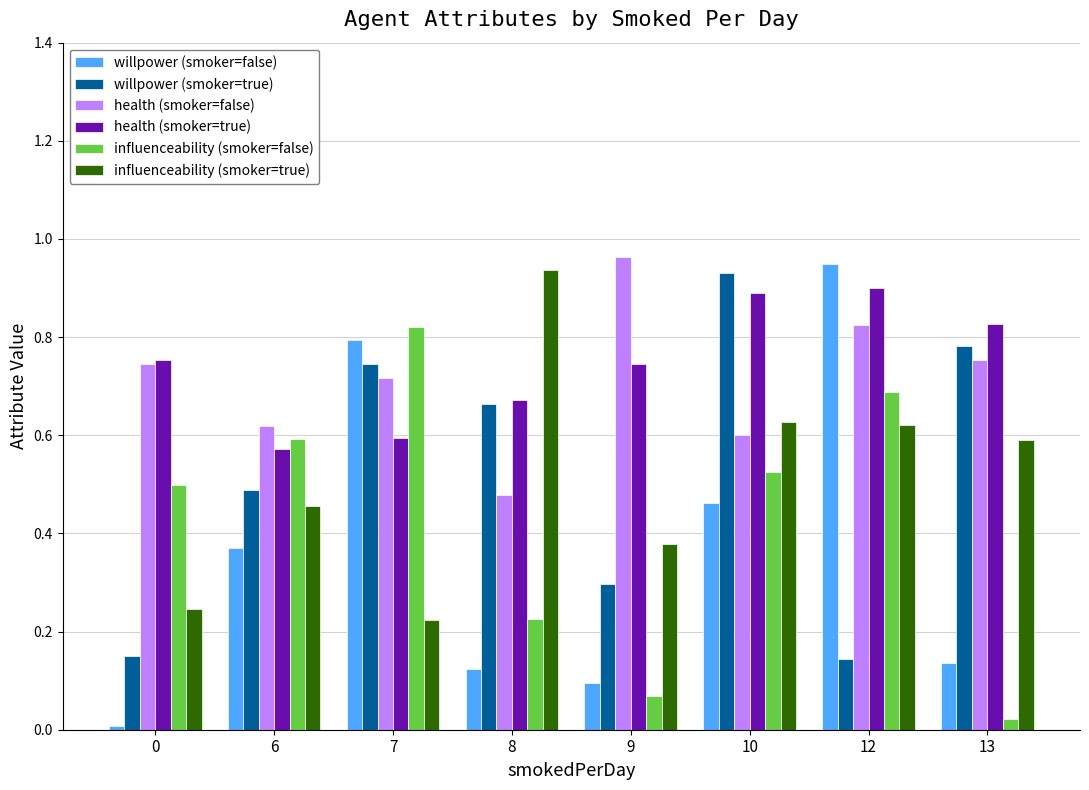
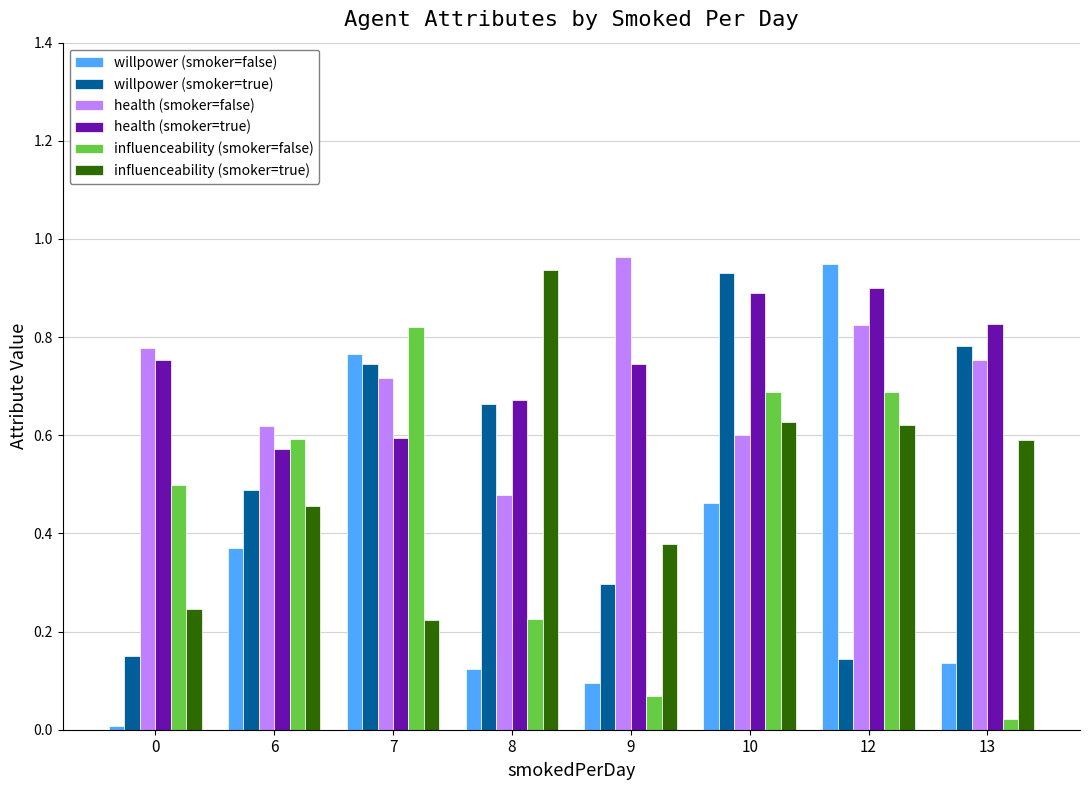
  {
    "willpower (smoker=false)": {
      "0": 0.01,
      "6": 0.37,
-     "7": 0.79,
+     "7": 0.77,
      "8": 0.12,
      "9": 0.10,
      "10": 0.46,
      "12": 0.95,
      "13": 0.14
    },
    "willpower (smoker=true)": {
      "0": 0.15,
      "6": 0.49,
      "7": 0.75,
      "8": 0.66,
      "9": 0.30,
      "10": 0.93,
      "12": 0.14,
      "13": 0.78
    },
    "health (smoker=false)": {
-     "0": 0.75,
+     "0": 0.78,
      "6": 0.62,
      "7": 0.72,
      "8": 0.48,
      "9": 0.96,
      "10": 0.60,
      "12": 0.82,
      "13": 0.75
    },
    "health (smoker=true)": {
      "0": 0.75,
      "6": 0.57,
      "7": 0.59,
      "8": 0.67,
      "9": 0.75,
      "10": 0.89,
      "12": 0.90,
      "13": 0.83
    },
    "influenceability (smoker=false)": {
      "0": 0.50,
      "6": 0.59,
      "7": 0.82,
      "8": 0.23,
      "9": 0.07,
-     "10": 0.53,
+     "10": 0.69,
      "12": 0.69,
      "13": 0.02
    },
    "influenceability (smoker=true)": {
      "0": 0.25,
      "6": 0.46,
      "7": 0.22,
      "8": 0.94,
      "9": 0.38,
      "10": 0.63,
      "12": 0.62,
      "13": 0.59
    }
  }
